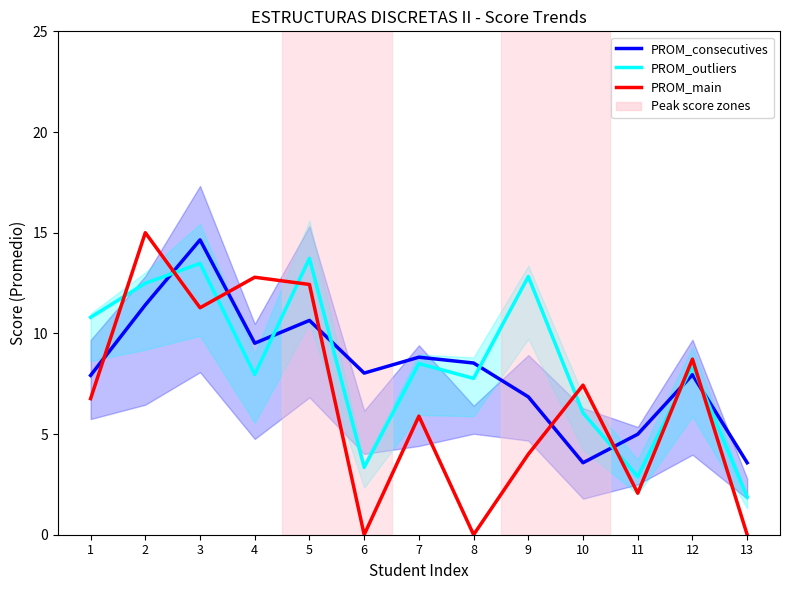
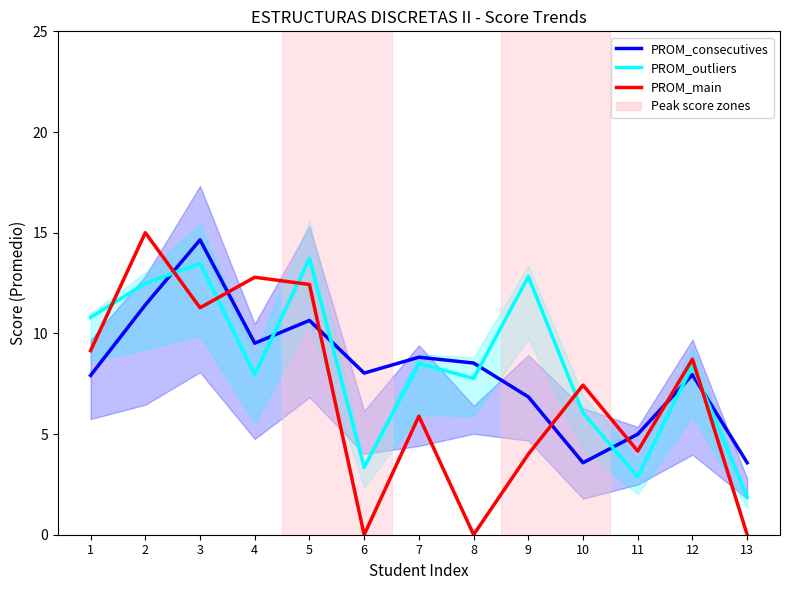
  {
    "PROM_main": {
-     "1": 6.8,
+     "1": 9.1,
      "2": 15.0,
      "3": 11.3,
      "4": 12.8,
      "5": 12.4,
      "6": 0.0,
      "7": 5.9,
      "8": 0.0,
      "9": 4.0,
      "10": 7.4,
-     "11": 2.1,
+     "11": 4.2,
      "12": 8.7,
      "13": 0.0
    }
  }
